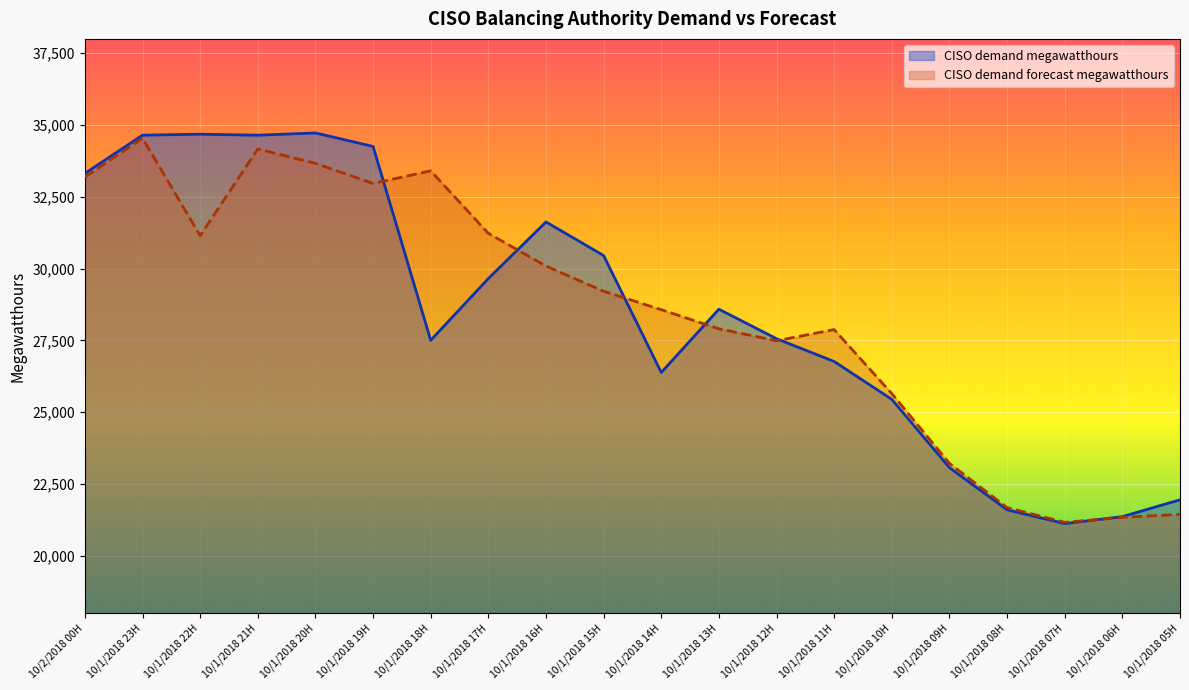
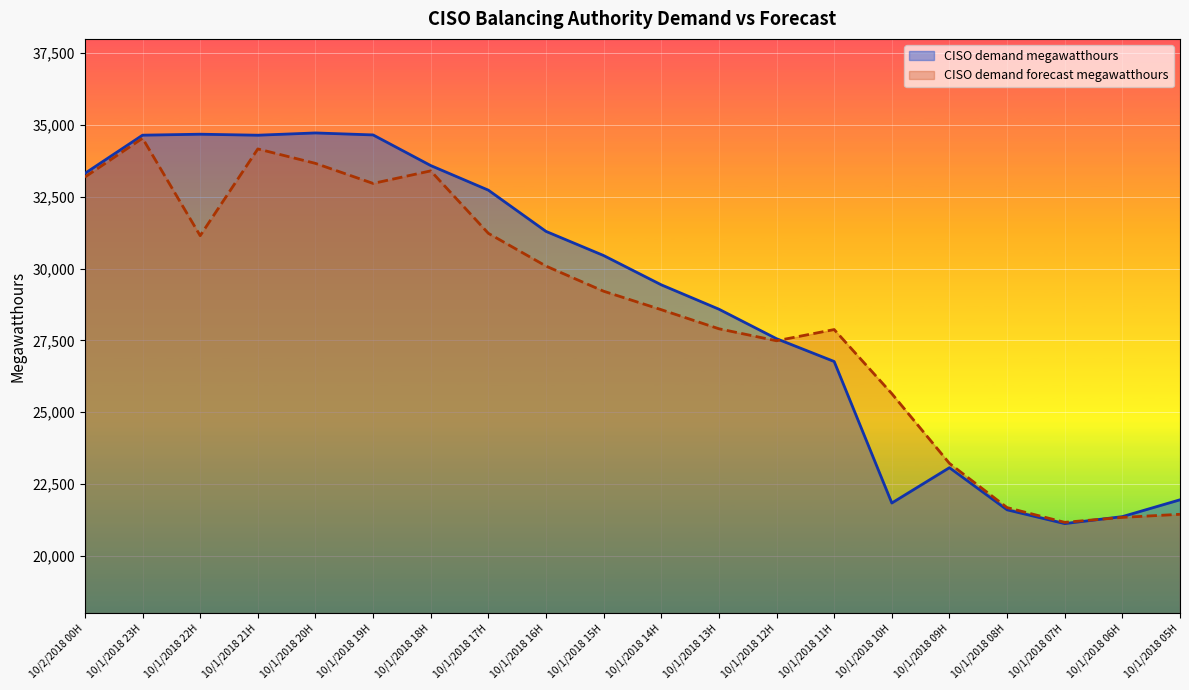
  {
    "CISO demand megawatthours": {
      "10/2/2018 00H": "33,300",
      "10/1/2018 23H": "34,600",
      "10/1/2018 22H": "34,700",
      "10/1/2018 21H": "34,600",
      "10/1/2018 20H": "34,700",
-     "10/1/2018 19H": "34,300",
-     "10/1/2018 18H": "27,500",
-     "10/1/2018 17H": "29,700",
-     "10/1/2018 16H": "31,600",
+     "10/1/2018 19H": "34,700",
+     "10/1/2018 18H": "33,600",
+     "10/1/2018 17H": "32,700",
+     "10/1/2018 16H": "31,300",
      "10/1/2018 15H": "30,500",
-     "10/1/2018 14H": "26,400",
+     "10/1/2018 14H": "29,400",
      "10/1/2018 13H": "28,600",
      "10/1/2018 11H": "26,800",
-     "10/1/2018 10H": "25,400",
+     "10/1/2018 10H": "21,800",
      "10/1/2018 09H": "23,100",
      "10/1/2018 05H": "21,900"
    },
    "CISO demand forecast megawatthours": {
      "10/2/2018 00H": "33,200",
      "10/1/2018 23H": "34,500",
      "10/1/2018 22H": "31,100",
      "10/1/2018 21H": "34,200",
      "10/1/2018 20H": "33,700",
      "10/1/2018 19H": "33,000",
      "10/1/2018 18H": "33,400",
      "10/1/2018 17H": "31,200",
      "10/1/2018 16H": "30,100",
      "10/1/2018 15H": "29,200",
      "10/1/2018 14H": "28,600",
      "10/1/2018 13H": "27,900",
      "10/1/2018 11H": "27,900",
      "10/1/2018 10H": "25,600",
      "10/1/2018 09H": "23,200",
      "10/1/2018 05H": "21,400"
    }
  }
